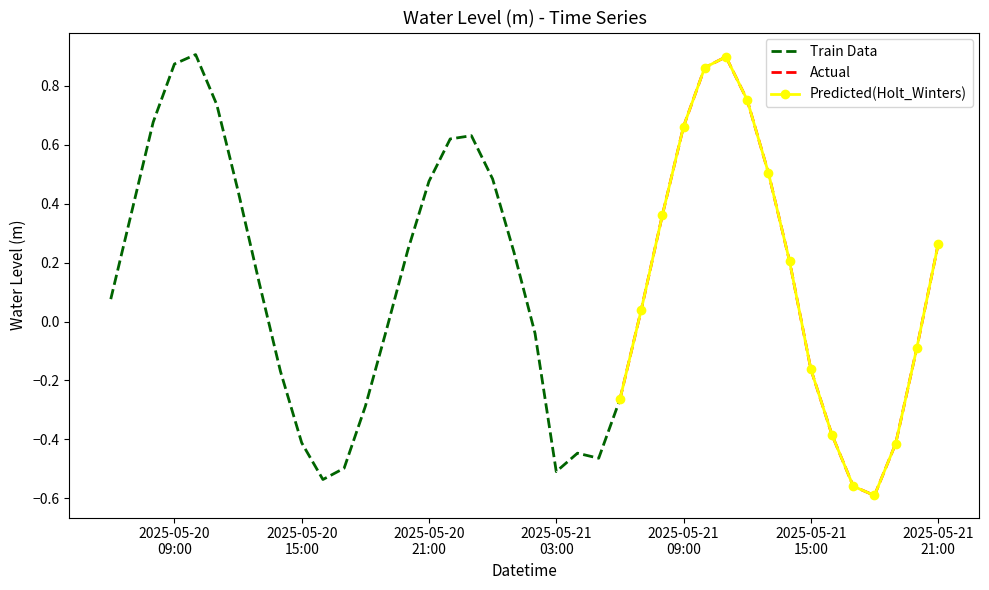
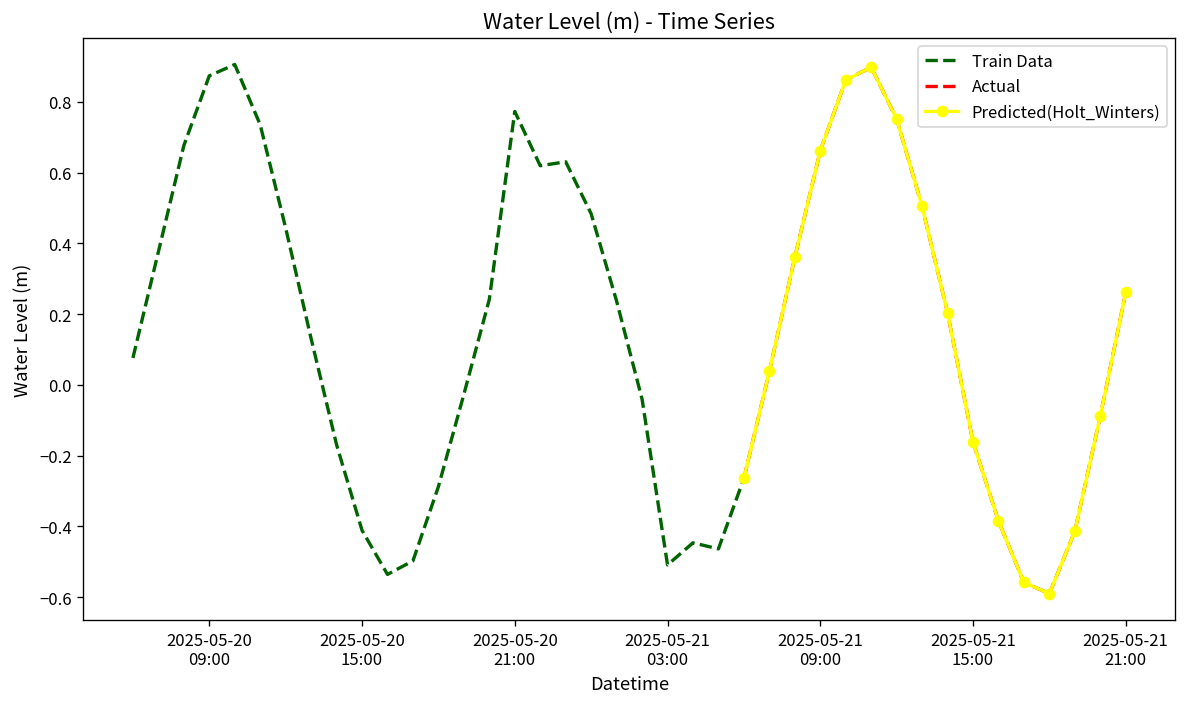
  {
    "Train Data": {
      "2025-05-20 09:00": 0.87,
      "2025-05-20 15:00": -0.41,
-     "2025-05-20 21:00": 0.48,
+     "2025-05-20 21:00": 0.77,
      "2025-05-21 03:00": -0.51
    },
    "Predicted(Holt_Winters)": {
      "2025-05-21 09:00": 0.66,
      "2025-05-21 15:00": -0.16,
      "2025-05-21 21:00": 0.26
    }
  }
